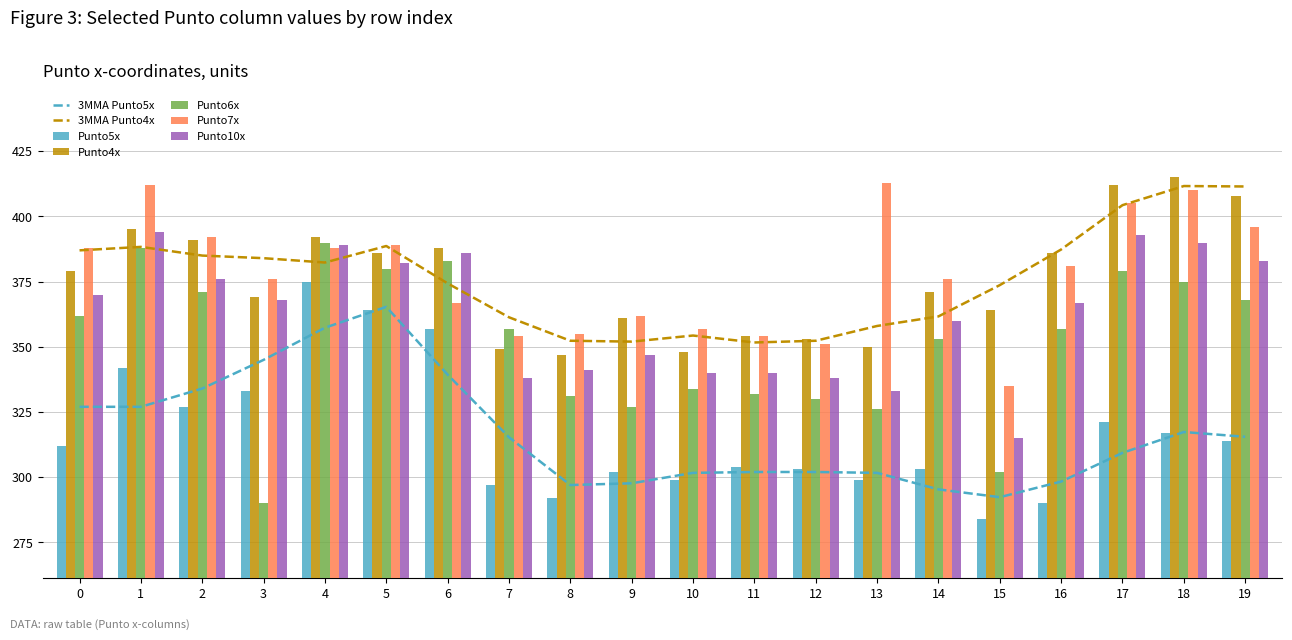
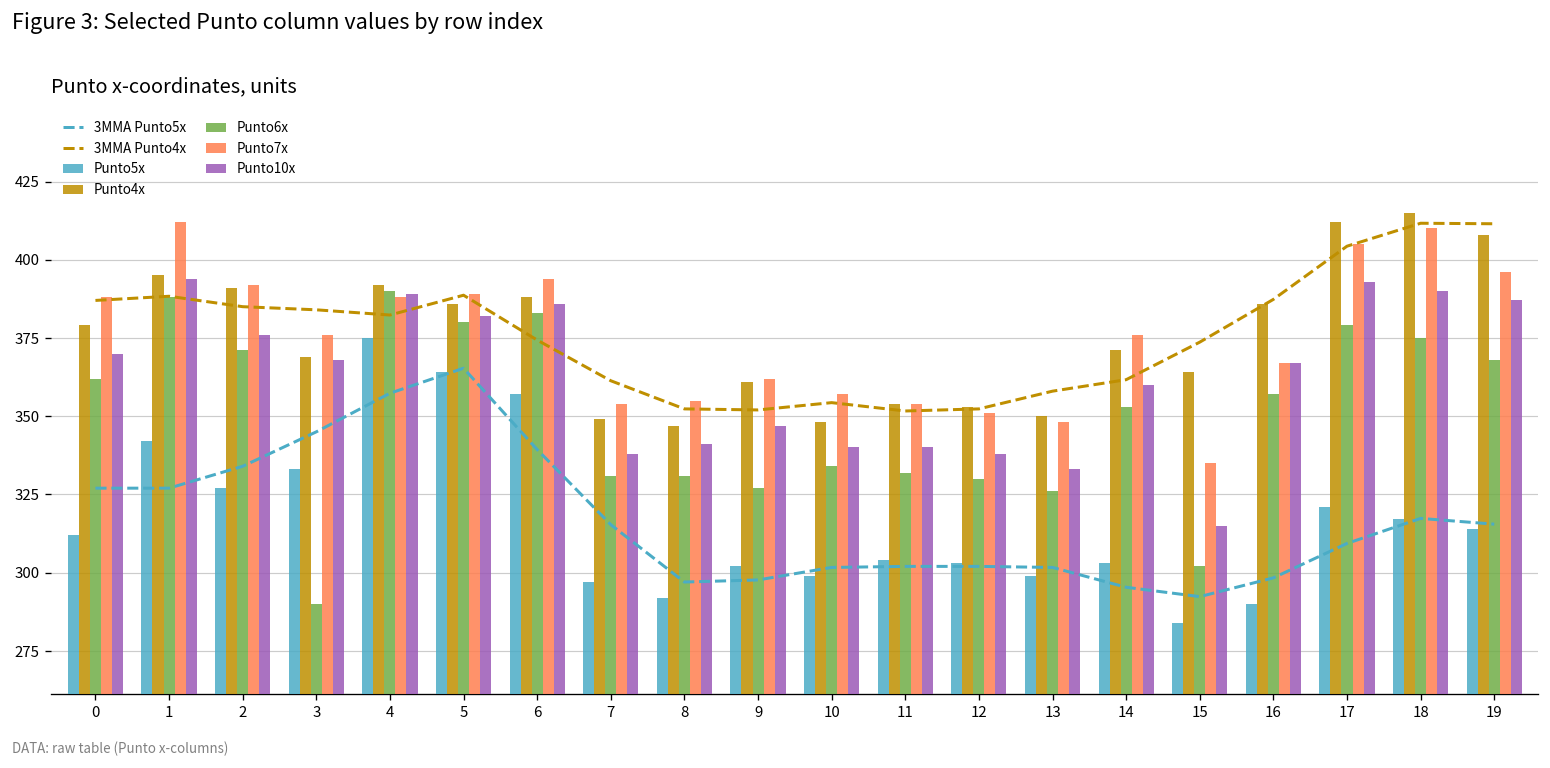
  {
    "Punto6x": {
      "0": 362,
      "1": 388,
      "2": 371,
      "3": 290,
      "4": 390,
      "5": 380,
      "6": 383,
-     "7": 357,
+     "7": 331,
      "8": 331,
      "9": 327,
      "10": 334,
      "11": 332,
      "12": 330,
      "13": 326,
      "14": 353,
      "15": 302,
      "16": 357,
      "17": 379,
      "18": 375,
      "19": 368
    },
    "Punto7x": {
      "0": 388,
      "1": 412,
      "2": 392,
      "3": 376,
      "4": 388,
      "5": 389,
-     "6": 367,
+     "6": 394,
      "7": 354,
      "8": 355,
      "9": 362,
      "10": 357,
      "11": 354,
      "12": 351,
-     "13": 413,
+     "13": 348,
      "14": 376,
      "15": 335,
-     "16": 381,
+     "16": 367,
      "17": 405,
      "18": 410,
      "19": 396
    },
    "Punto10x": {
      "0": 370,
      "1": 394,
      "2": 376,
      "3": 368,
      "4": 389,
      "5": 382,
      "6": 386,
      "7": 338,
      "8": 341,
      "9": 347,
      "10": 340,
      "11": 340,
      "12": 338,
      "13": 333,
      "14": 360,
      "15": 315,
      "16": 367,
      "17": 393,
      "18": 390,
-     "19": 383
+     "19": 387
    }
  }
